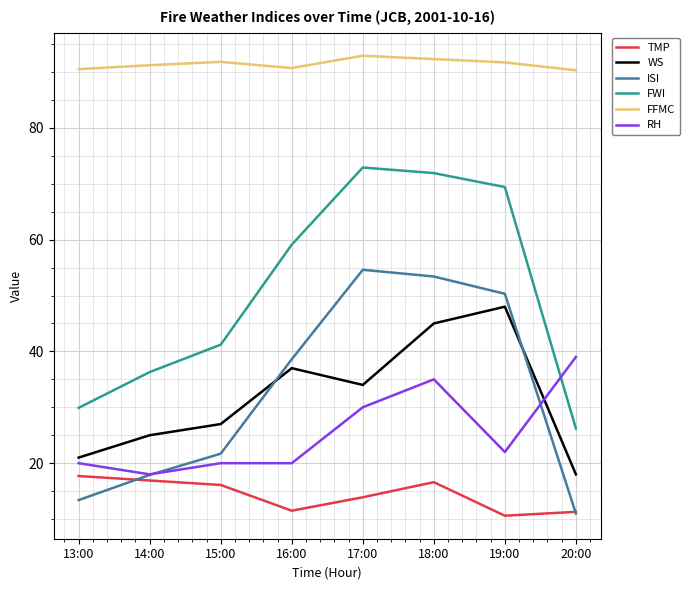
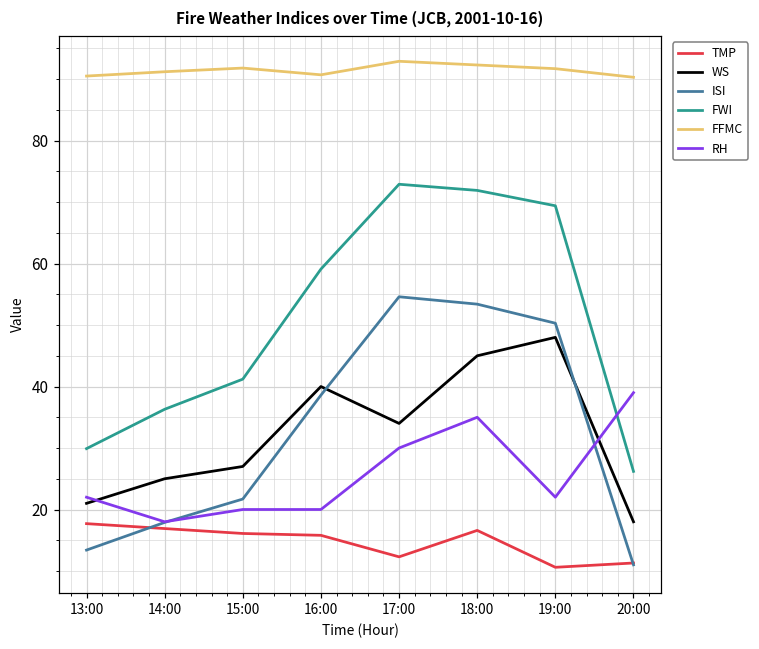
  {
    "TMP": {
      "13:00": 18,
      "14:00": 17,
      "15:00": 16,
-     "16:00": 12,
-     "17:00": 14,
+     "16:00": 16,
+     "17:00": 12,
      "18:00": 17,
      "19:00": 11
    },
    "WS": {
      "13:00": 21,
      "14:00": 25,
      "15:00": 27,
-     "16:00": 37,
+     "16:00": 40,
      "17:00": 34,
      "18:00": 45,
      "19:00": 48,
      "20:00": 18
    },
    "FFMC": {
      "13:00": 91,
      "14:00": 91,
      "15:00": 92,
      "16:00": 91,
      "17:00": 93,
      "18:00": 92,
      "19:00": 92,
      "20:00": 90
    },
    "RH": {
-     "13:00": 20,
+     "13:00": 22,
      "15:00": 20,
      "16:00": 20,
      "17:00": 30,
      "18:00": 35,
      "19:00": 22,
      "20:00": 39
    }
  }
